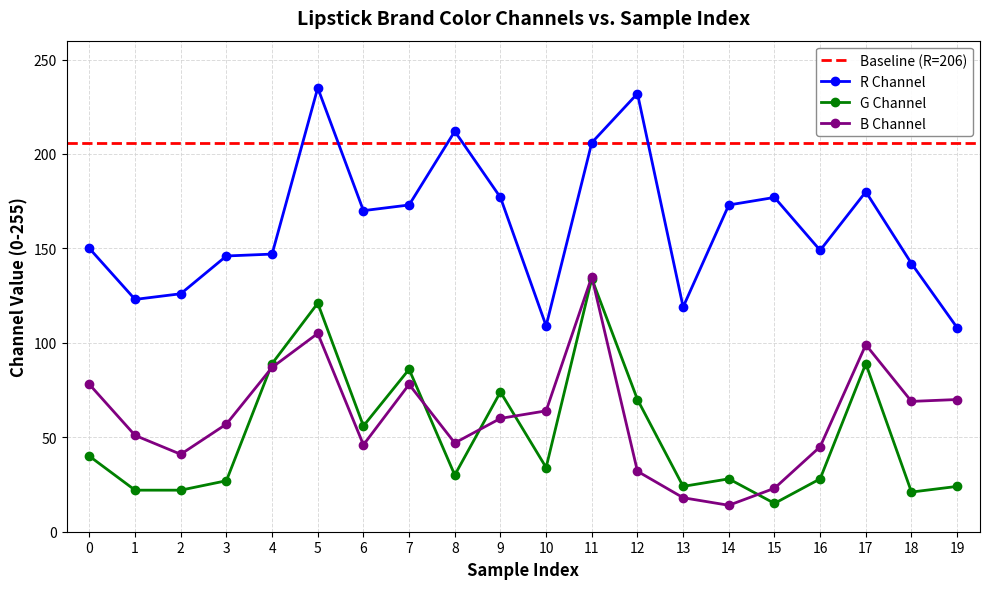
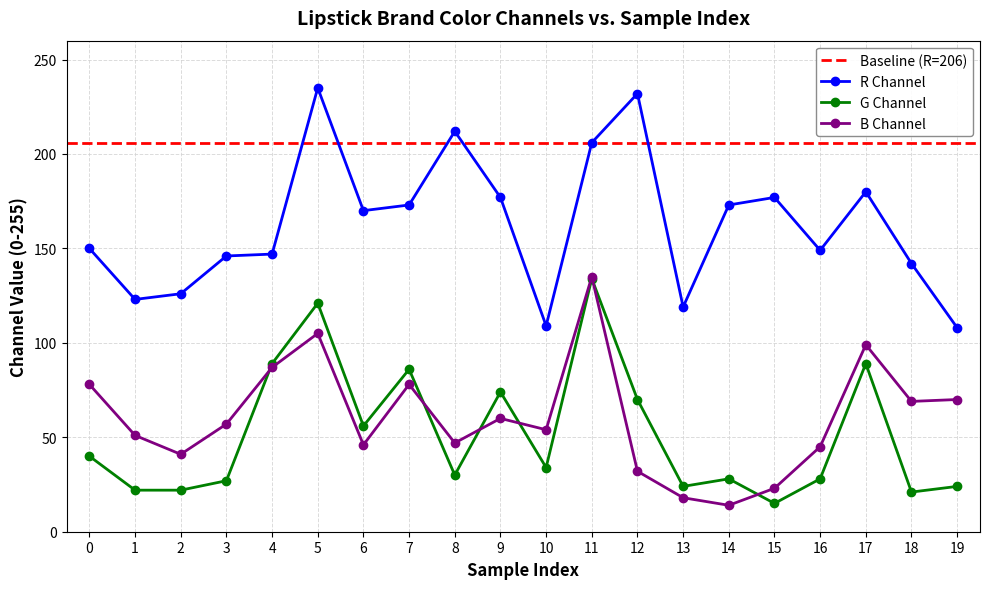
  {
    "R Channel": {
      "0": 150,
      "1": 123,
      "2": 126,
      "3": 146,
      "4": 147,
      "5": 235,
      "6": 170,
      "7": 173,
      "8": 212,
      "9": 177,
      "10": 109,
      "11": 206,
      "12": 232,
      "13": 119,
      "14": 173,
      "15": 177,
      "16": 149,
      "17": 180,
      "18": 142,
      "19": 108
    },
    "G Channel": {
      "0": 40,
      "1": 22,
      "2": 22,
      "3": 27,
      "4": 89,
      "5": 121,
      "6": 56,
      "7": 86,
      "8": 30,
      "9": 74,
      "10": 34,
      "12": 70,
      "13": 24,
      "14": 28,
      "15": 15,
      "16": 28,
      "17": 89,
      "18": 21,
      "19": 24
    },
    "B Channel": {
      "0": 78,
      "1": 51,
      "2": 41,
      "3": 57,
      "4": 87,
      "5": 105,
      "6": 46,
      "7": 78,
      "8": 47,
      "9": 60,
-     "10": 64,
+     "10": 54,
      "12": 32,
      "13": 18,
      "14": 14,
      "15": 23,
      "16": 45,
      "17": 99,
      "18": 69,
      "19": 70
    }
  }
